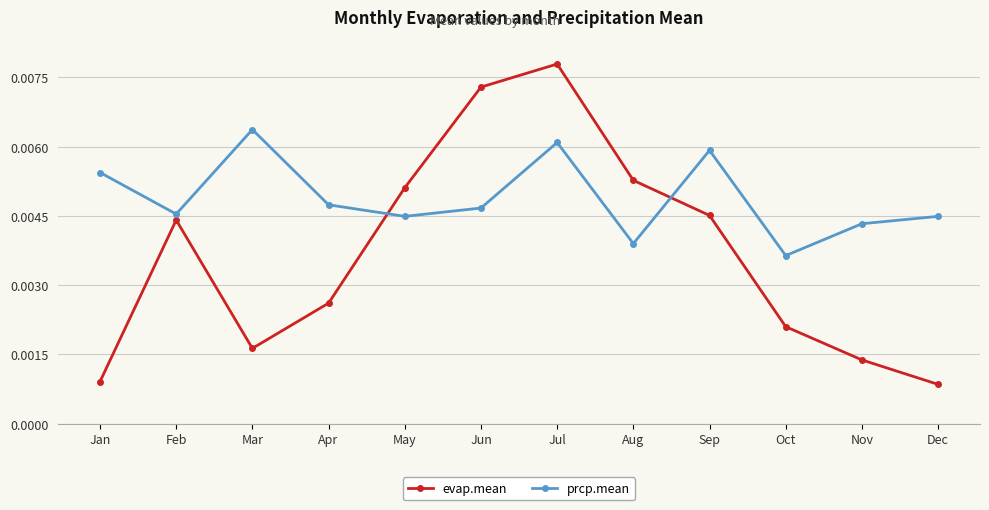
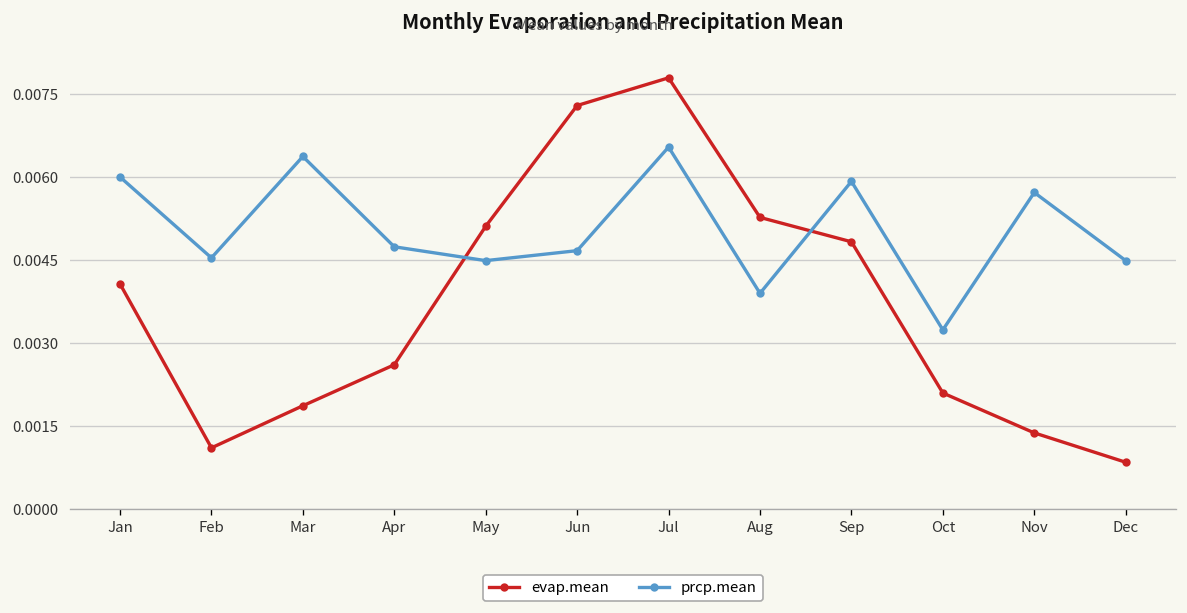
  {
    "evap.mean": {
-     "Jan": 0.0009,
-     "Feb": 0.0044,
-     "Mar": 0.0016,
+     "Jan": 0.0041,
+     "Feb": 0.0011,
+     "Mar": 0.0019,
      "Apr": 0.0026,
      "May": 0.0051,
      "Jun": 0.0073,
      "Jul": 0.0078,
      "Aug": 0.0053,
-     "Sep": 0.0045,
+     "Sep": 0.0048,
      "Oct": 0.0021,
      "Nov": 0.0014,
      "Dec": 0.0009
    },
    "prcp.mean": {
-     "Jan": 0.0054,
+     "Jan": 0.0060,
      "Feb": 0.0045,
      "Mar": 0.0064,
      "Apr": 0.0047,
      "May": 0.0045,
      "Jun": 0.0047,
-     "Jul": 0.0061,
+     "Jul": 0.0065,
      "Aug": 0.0039,
      "Sep": 0.0059,
-     "Oct": 0.0036,
-     "Nov": 0.0043,
+     "Oct": 0.0032,
+     "Nov": 0.0057,
      "Dec": 0.0045
    }
  }
